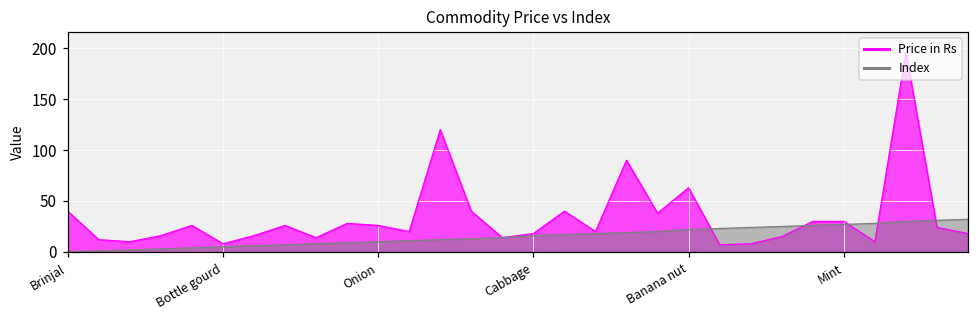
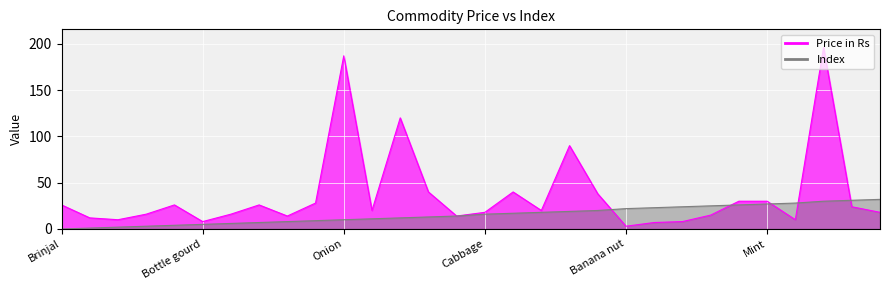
  {
    "Price in Rs": {
-     "Brinjal": 40,
+     "Brinjal": 30,
      "Bottle gourd": 10,
-     "Onion": 30,
-     "Banana nut": 60,
+     "Onion": 190,
+     "Banana nut": 0,
      "Mint": 30
    },
    "Index": {
      "Brinjal": 0,
      "Bottle gourd": 10,
      "Onion": 10,
      "Banana nut": 20,
      "Mint": 30
    }
  }
